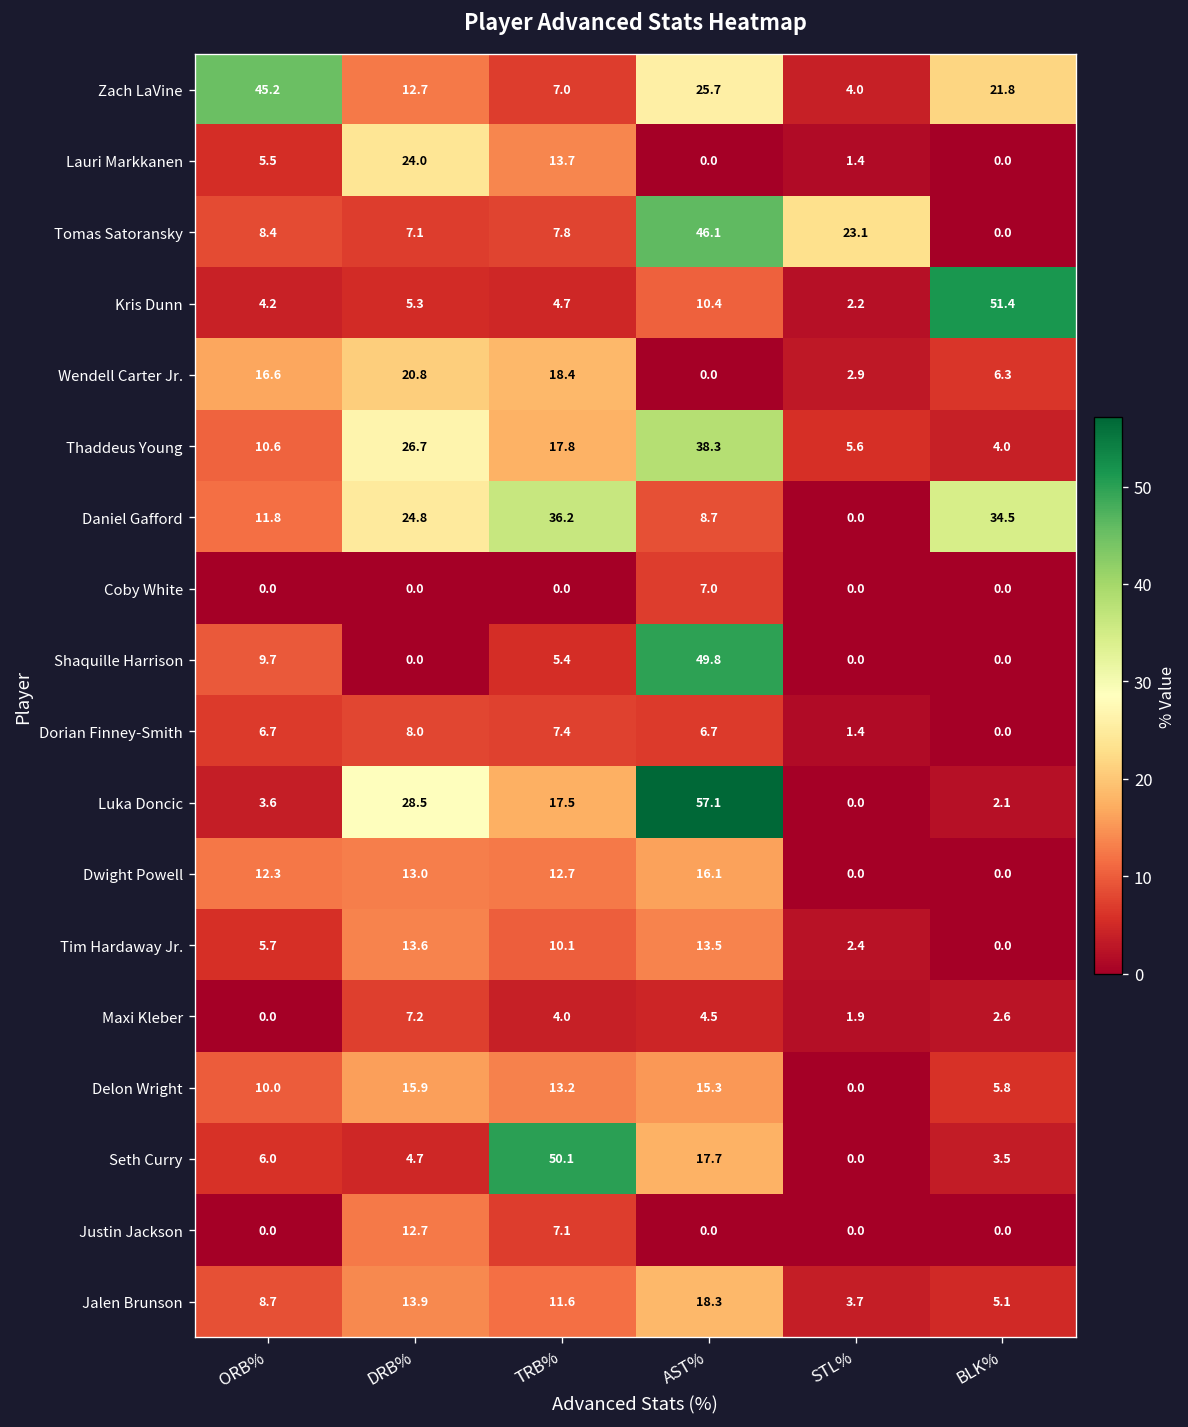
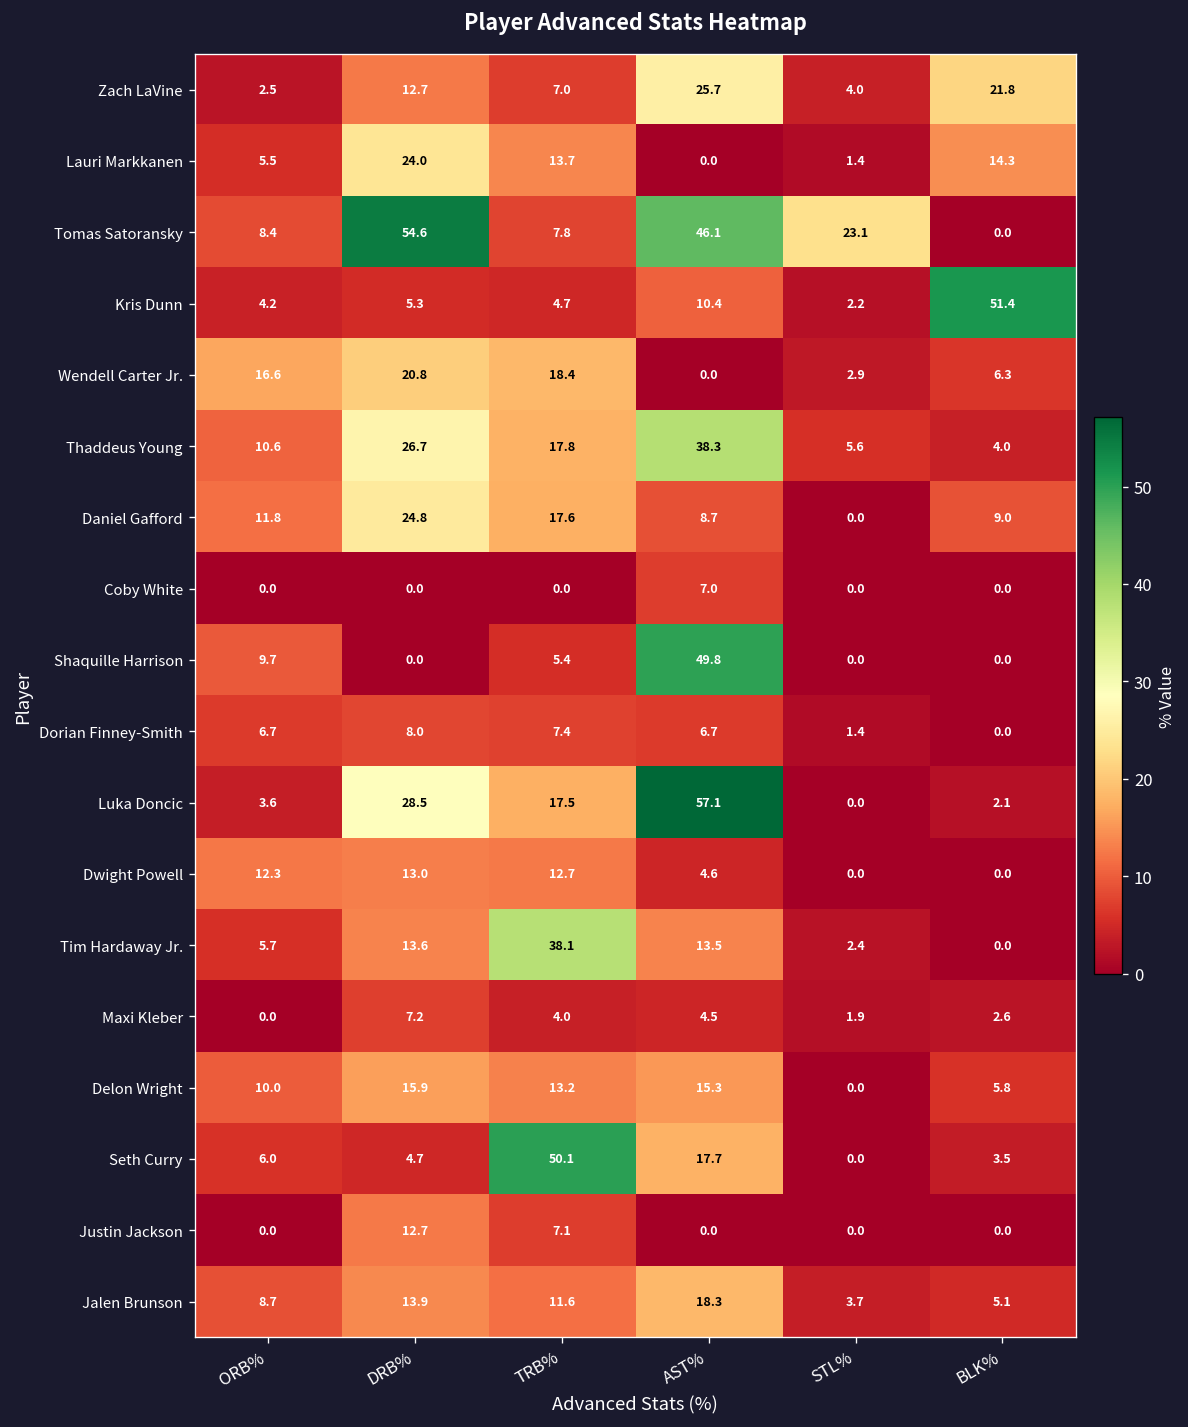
  {
    "Zach LaVine": {
-     "ORB%": 45.2,
+     "ORB%": 2.5,
      "DRB%": 12.7,
      "TRB%": 7.0,
      "AST%": 25.7,
      "STL%": 4.0,
      "BLK%": 21.8
    },
    "Lauri Markkanen": {
      "ORB%": 5.5,
      "DRB%": 24.0,
      "TRB%": 13.7,
      "AST%": 0.0,
      "STL%": 1.4,
-     "BLK%": 0.0
+     "BLK%": 14.3
    },
    "Tomas Satoransky": {
      "ORB%": 8.4,
-     "DRB%": 7.1,
+     "DRB%": 54.6,
      "TRB%": 7.8,
      "AST%": 46.1,
      "STL%": 23.1,
      "BLK%": 0.0
    },
    "Kris Dunn": {
      "ORB%": 4.2,
      "DRB%": 5.3,
      "TRB%": 4.7,
      "AST%": 10.4,
      "STL%": 2.2,
      "BLK%": 51.4
    },
    "Wendell Carter Jr.": {
      "ORB%": 16.6,
      "DRB%": 20.8,
      "TRB%": 18.4,
      "AST%": 0.0,
      "STL%": 2.9,
      "BLK%": 6.3
    },
    "Thaddeus Young": {
      "ORB%": 10.6,
      "DRB%": 26.7,
      "TRB%": 17.8,
      "AST%": 38.3,
      "STL%": 5.6,
      "BLK%": 4.0
    },
    "Daniel Gafford": {
      "ORB%": 11.8,
      "DRB%": 24.8,
-     "TRB%": 36.2,
+     "TRB%": 17.6,
      "AST%": 8.7,
      "STL%": 0.0,
-     "BLK%": 34.5
+     "BLK%": 9.0
    },
    "Coby White": {
      "ORB%": 0.0,
      "DRB%": 0.0,
      "TRB%": 0.0,
      "AST%": 7.0,
      "STL%": 0.0,
      "BLK%": 0.0
    },
    "Shaquille Harrison": {
      "ORB%": 9.7,
      "DRB%": 0.0,
      "TRB%": 5.4,
      "AST%": 49.8,
      "STL%": 0.0,
      "BLK%": 0.0
    },
    "Dorian Finney-Smith": {
      "ORB%": 6.7,
      "DRB%": 8.0,
      "TRB%": 7.4,
      "AST%": 6.7,
      "STL%": 1.4,
      "BLK%": 0.0
    },
    "Luka Doncic": {
      "ORB%": 3.6,
      "DRB%": 28.5,
      "TRB%": 17.5,
      "AST%": 57.1,
      "STL%": 0.0,
      "BLK%": 2.1
    },
    "Dwight Powell": {
      "ORB%": 12.3,
      "DRB%": 13.0,
      "TRB%": 12.7,
-     "AST%": 16.1,
+     "AST%": 4.6,
      "STL%": 0.0,
      "BLK%": 0.0
    },
    "Tim Hardaway Jr.": {
      "ORB%": 5.7,
      "DRB%": 13.6,
-     "TRB%": 10.1,
+     "TRB%": 38.1,
      "AST%": 13.5,
      "STL%": 2.4,
      "BLK%": 0.0
    },
    "Maxi Kleber": {
      "ORB%": 0.0,
      "DRB%": 7.2,
      "TRB%": 4.0,
      "AST%": 4.5,
      "STL%": 1.9,
      "BLK%": 2.6
    },
    "Delon Wright": {
      "ORB%": 10.0,
      "DRB%": 15.9,
      "TRB%": 13.2,
      "AST%": 15.3,
      "STL%": 0.0,
      "BLK%": 5.8
    },
    "Seth Curry": {
      "ORB%": 6.0,
      "DRB%": 4.7,
      "TRB%": 50.1,
      "AST%": 17.7,
      "STL%": 0.0,
      "BLK%": 3.5
    },
    "Justin Jackson": {
      "ORB%": 0.0,
      "DRB%": 12.7,
      "TRB%": 7.1,
      "AST%": 0.0,
      "STL%": 0.0,
      "BLK%": 0.0
    },
    "Jalen Brunson": {
      "ORB%": 8.7,
      "DRB%": 13.9,
      "TRB%": 11.6,
      "AST%": 18.3,
      "STL%": 3.7,
      "BLK%": 5.1
    }
  }
